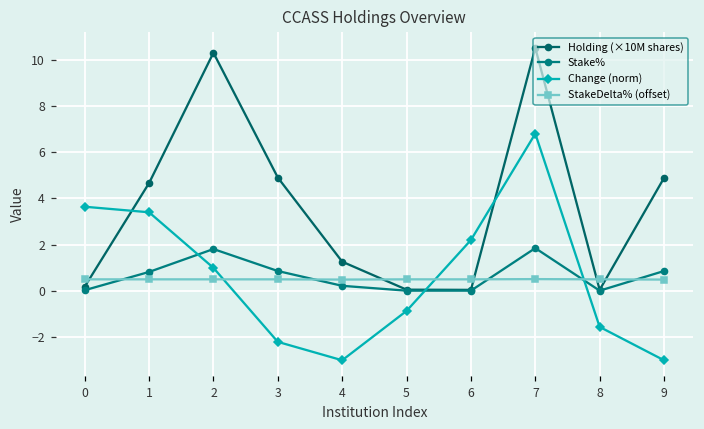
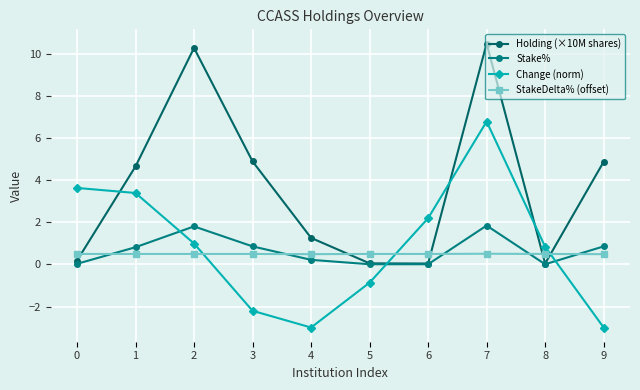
  {
    "Change (norm)": {
      "0": 3.6,
      "1": 3.4,
      "2": 1.0,
      "3": -2.2,
      "4": -3.0,
      "5": -0.9,
      "6": 2.2,
      "7": 6.8,
-     "8": -1.6,
+     "8": 0.8,
      "9": -3.0
    },
    "StakeDelta% (offset)": {
      "0": 0.5,
      "1": 0.5,
      "2": 0.5,
      "3": 0.5,
      "4": 0.5,
      "5": 0.5,
      "6": 0.5,
      "7": 0.5,
      "8": 0.5,
      "9": 0.5
    }
  }
